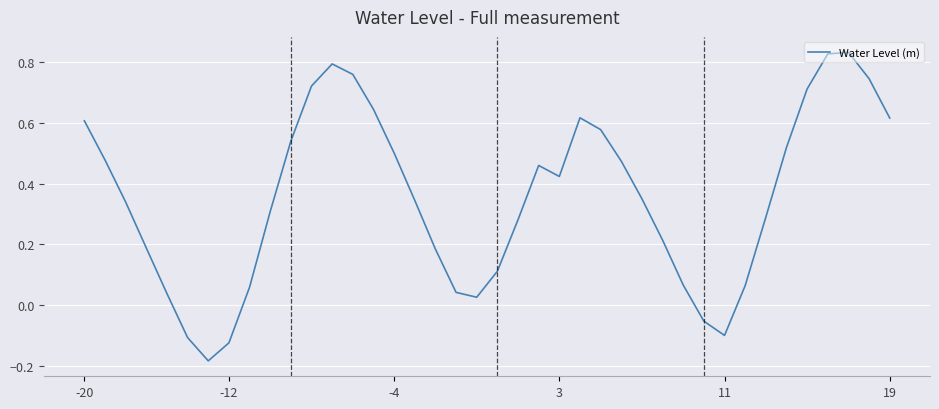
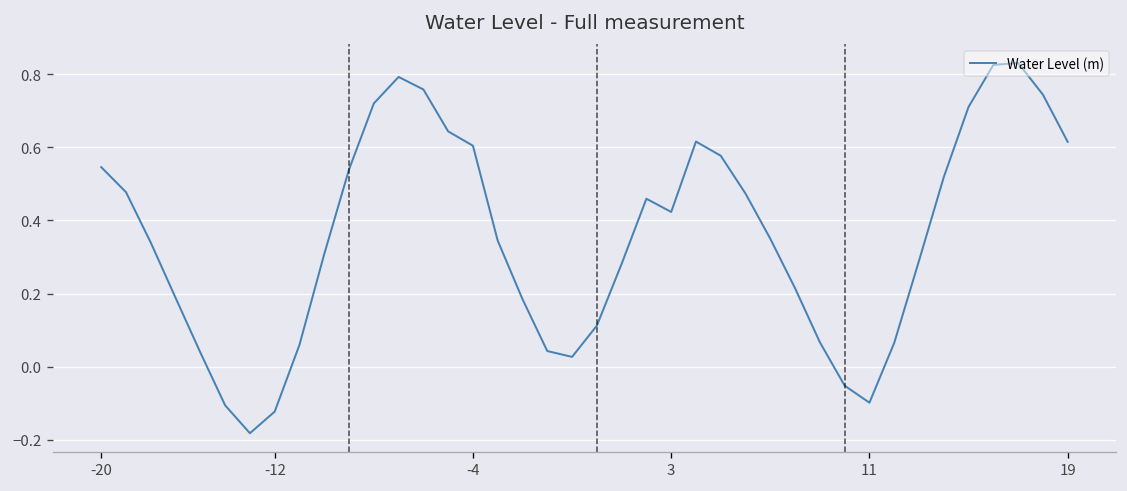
  {
-   "-20": 0.61,
+   "-20": 0.55,
    "-12": -0.12,
-   "-4": 0.50,
+   "-4": 0.60,
    "3": 0.42,
    "11": -0.10,
    "19": 0.61
  }
